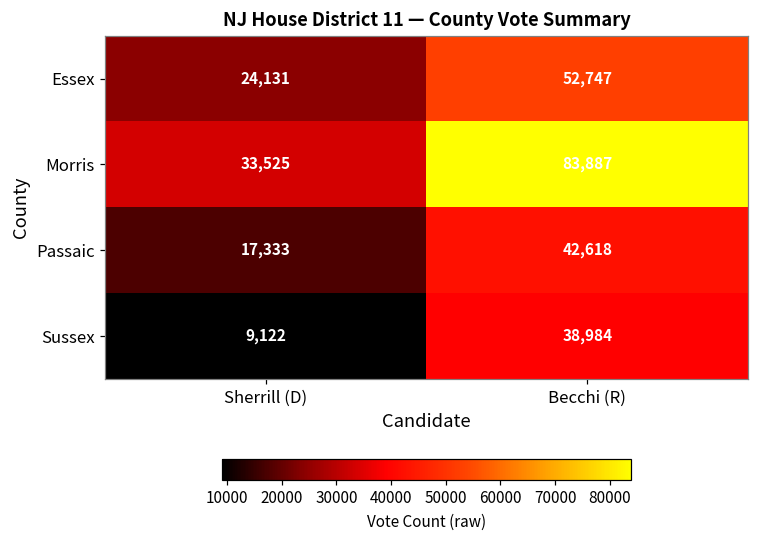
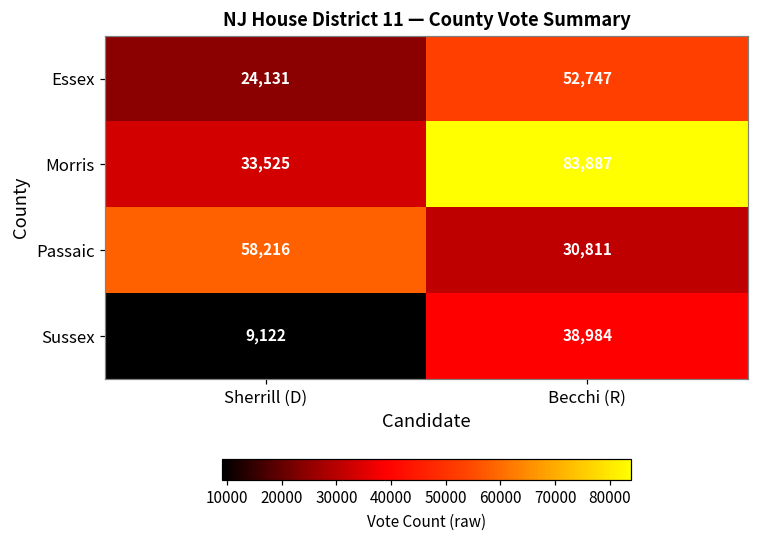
  {
    "Essex": {
      "Sherrill (D)": "24,131",
      "Becchi (R)": "52,747"
    },
    "Morris": {
      "Sherrill (D)": "33,525",
      "Becchi (R)": "83,887"
    },
    "Passaic": {
-     "Sherrill (D)": "17,333",
-     "Becchi (R)": "42,618"
+     "Sherrill (D)": "58,216",
+     "Becchi (R)": "30,811"
    },
    "Sussex": {
      "Sherrill (D)": "9,122",
      "Becchi (R)": "38,984"
    }
  }
